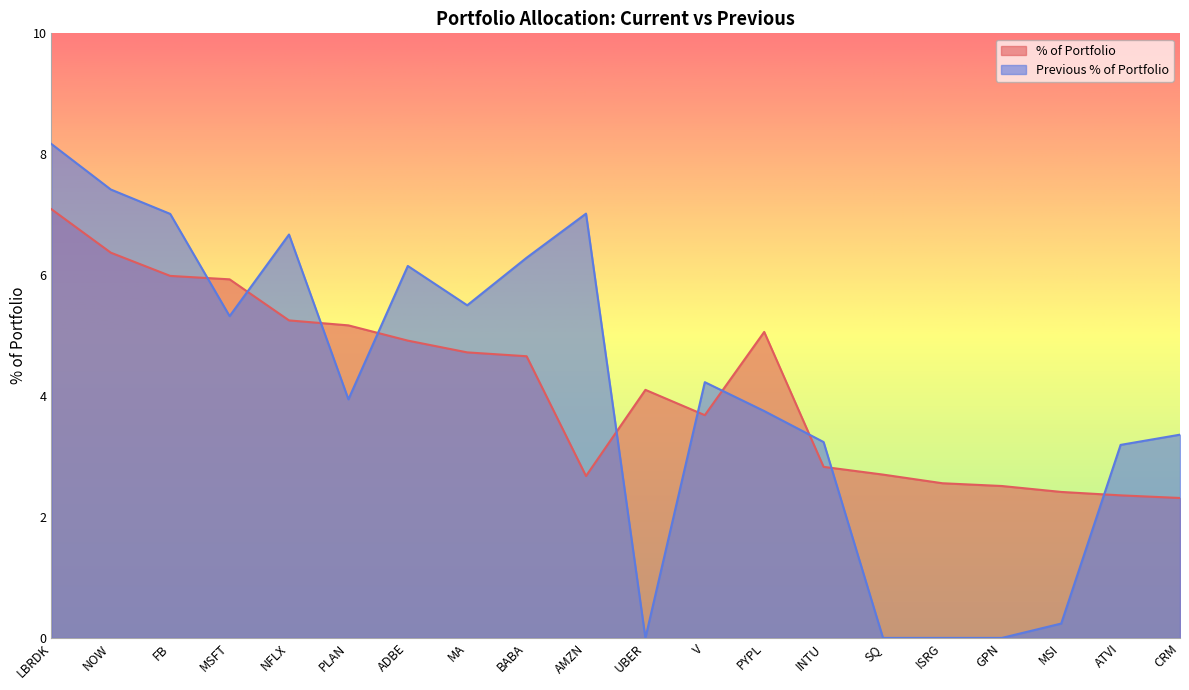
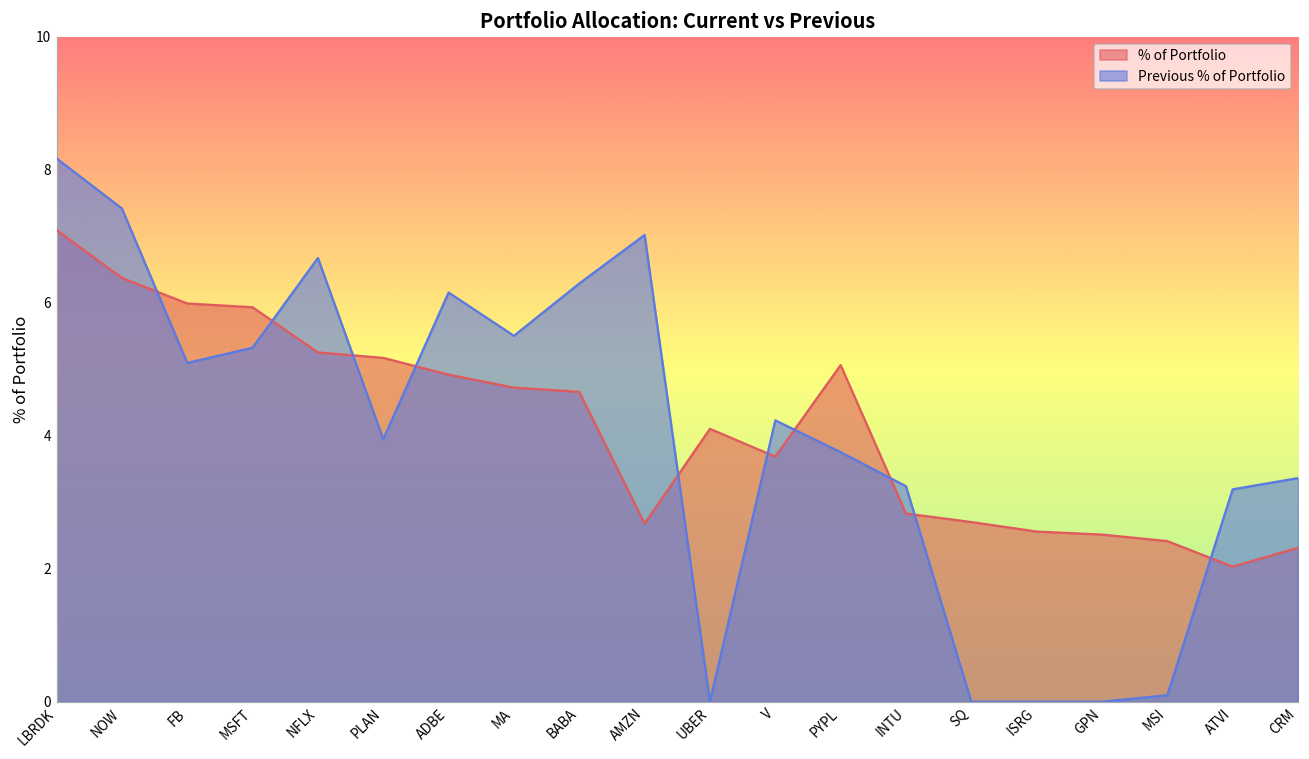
  {
    "% of Portfolio": {
      "LBRDK": 7.1,
      "NOW": 6.4,
      "FB": 6.0,
      "MSFT": 5.9,
      "NFLX": 5.3,
      "PLAN": 5.2,
      "ADBE": 4.9,
      "MA": 4.7,
      "BABA": 4.7,
      "AMZN": 2.7,
      "UBER": 4.1,
      "V": 3.7,
      "PYPL": 5.1,
      "INTU": 2.8,
      "SQ": 2.7,
      "ISRG": 2.6,
      "GPN": 2.5,
      "MSI": 2.4,
-     "ATVI": 2.4,
+     "ATVI": 2.0,
      "CRM": 2.3
    },
    "Previous % of Portfolio": {
      "LBRDK": 8.2,
      "NOW": 7.4,
-     "FB": 7.0,
+     "FB": 5.1,
      "MSFT": 5.3,
      "NFLX": 6.7,
      "PLAN": 3.9,
      "ADBE": 6.2,
      "MA": 5.5,
      "BABA": 6.3,
      "AMZN": 7.0,
      "UBER": 0.0,
      "V": 4.2,
      "PYPL": 3.8,
      "INTU": 3.2,
      "SQ": 0.0,
      "ISRG": 0.0,
      "GPN": 0.0,
-     "MSI": 0.2,
+     "MSI": 0.1,
      "ATVI": 3.2,
      "CRM": 3.4
    }
  }
